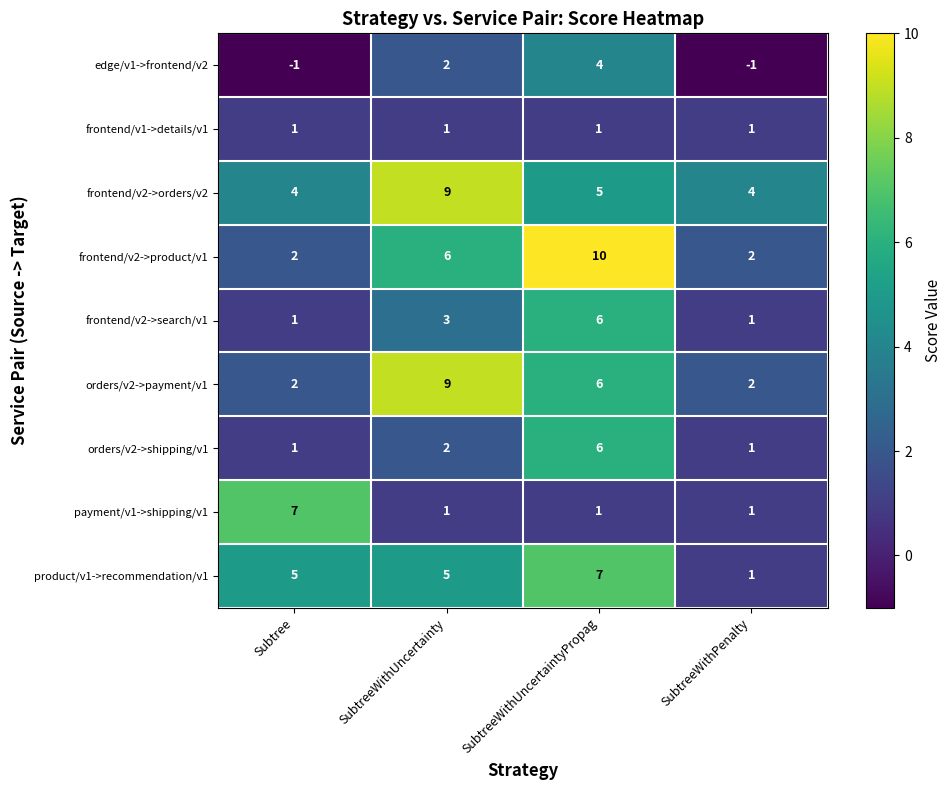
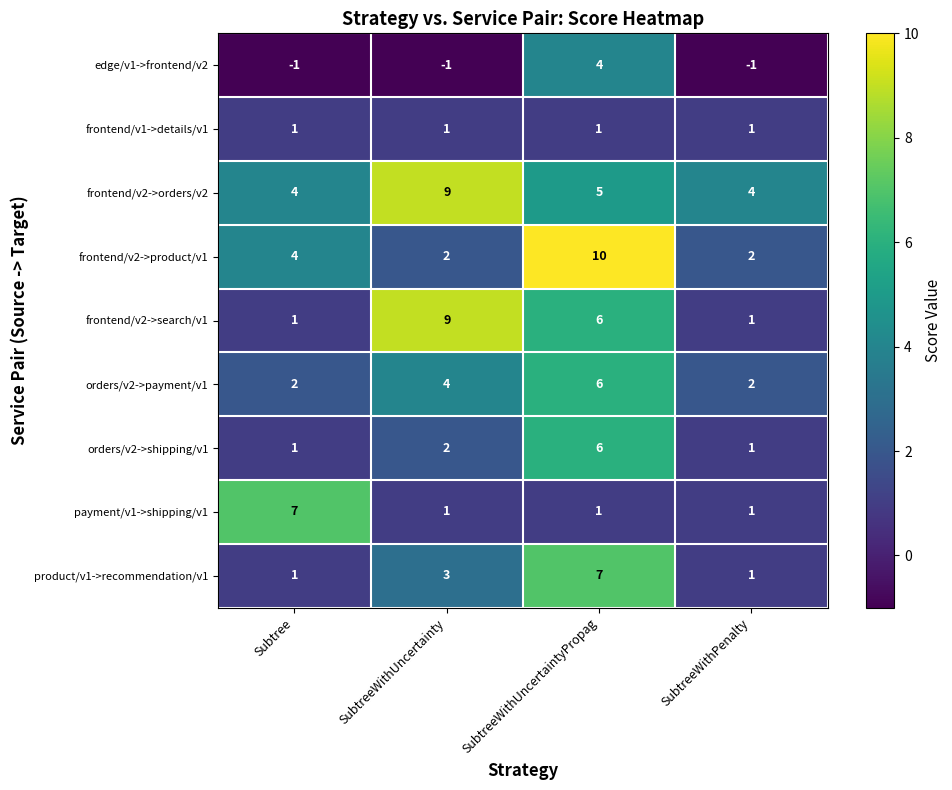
  {
    "edge/v1->frontend/v2": {
      "Subtree": -1,
-     "SubtreeWithUncertainty": 2,
+     "SubtreeWithUncertainty": -1,
      "SubtreeWithUncertaintyPropag": 4,
      "SubtreeWithPenalty": -1
    },
    "frontend/v1->details/v1": {
      "Subtree": 1,
      "SubtreeWithUncertainty": 1,
      "SubtreeWithUncertaintyPropag": 1,
      "SubtreeWithPenalty": 1
    },
    "frontend/v2->orders/v2": {
      "Subtree": 4,
      "SubtreeWithUncertainty": 9,
      "SubtreeWithUncertaintyPropag": 5,
      "SubtreeWithPenalty": 4
    },
    "frontend/v2->product/v1": {
-     "Subtree": 2,
-     "SubtreeWithUncertainty": 6,
+     "Subtree": 4,
+     "SubtreeWithUncertainty": 2,
      "SubtreeWithUncertaintyPropag": 10,
      "SubtreeWithPenalty": 2
    },
    "frontend/v2->search/v1": {
      "Subtree": 1,
-     "SubtreeWithUncertainty": 3,
+     "SubtreeWithUncertainty": 9,
      "SubtreeWithUncertaintyPropag": 6,
      "SubtreeWithPenalty": 1
    },
    "orders/v2->payment/v1": {
      "Subtree": 2,
-     "SubtreeWithUncertainty": 9,
+     "SubtreeWithUncertainty": 4,
      "SubtreeWithUncertaintyPropag": 6,
      "SubtreeWithPenalty": 2
    },
    "orders/v2->shipping/v1": {
      "Subtree": 1,
      "SubtreeWithUncertainty": 2,
      "SubtreeWithUncertaintyPropag": 6,
      "SubtreeWithPenalty": 1
    },
    "payment/v1->shipping/v1": {
      "Subtree": 7,
      "SubtreeWithUncertainty": 1,
      "SubtreeWithUncertaintyPropag": 1,
      "SubtreeWithPenalty": 1
    },
    "product/v1->recommendation/v1": {
-     "Subtree": 5,
-     "SubtreeWithUncertainty": 5,
+     "Subtree": 1,
+     "SubtreeWithUncertainty": 3,
      "SubtreeWithUncertaintyPropag": 7,
      "SubtreeWithPenalty": 1
    }
  }
